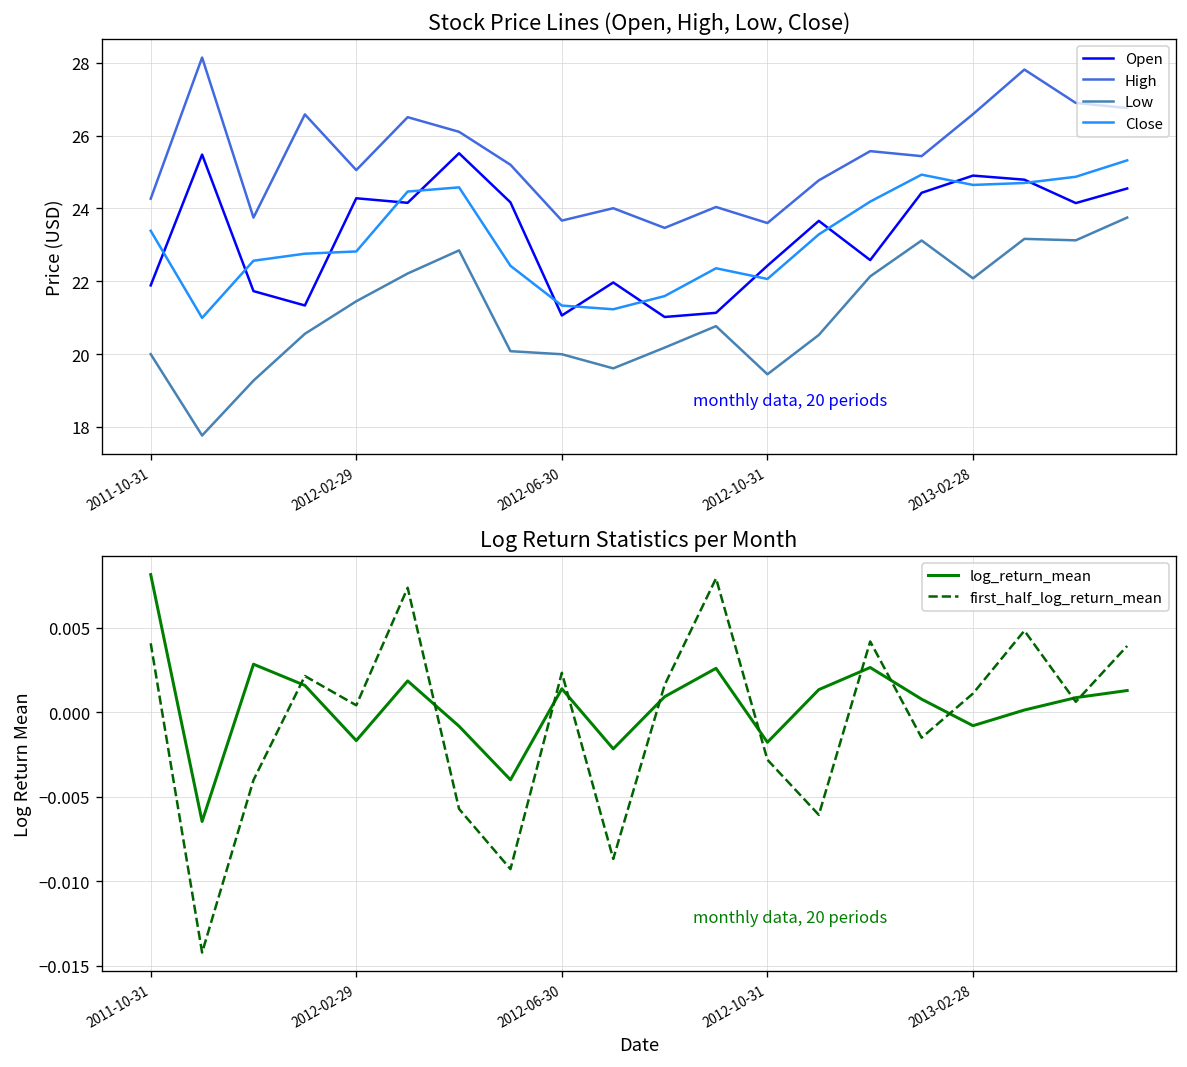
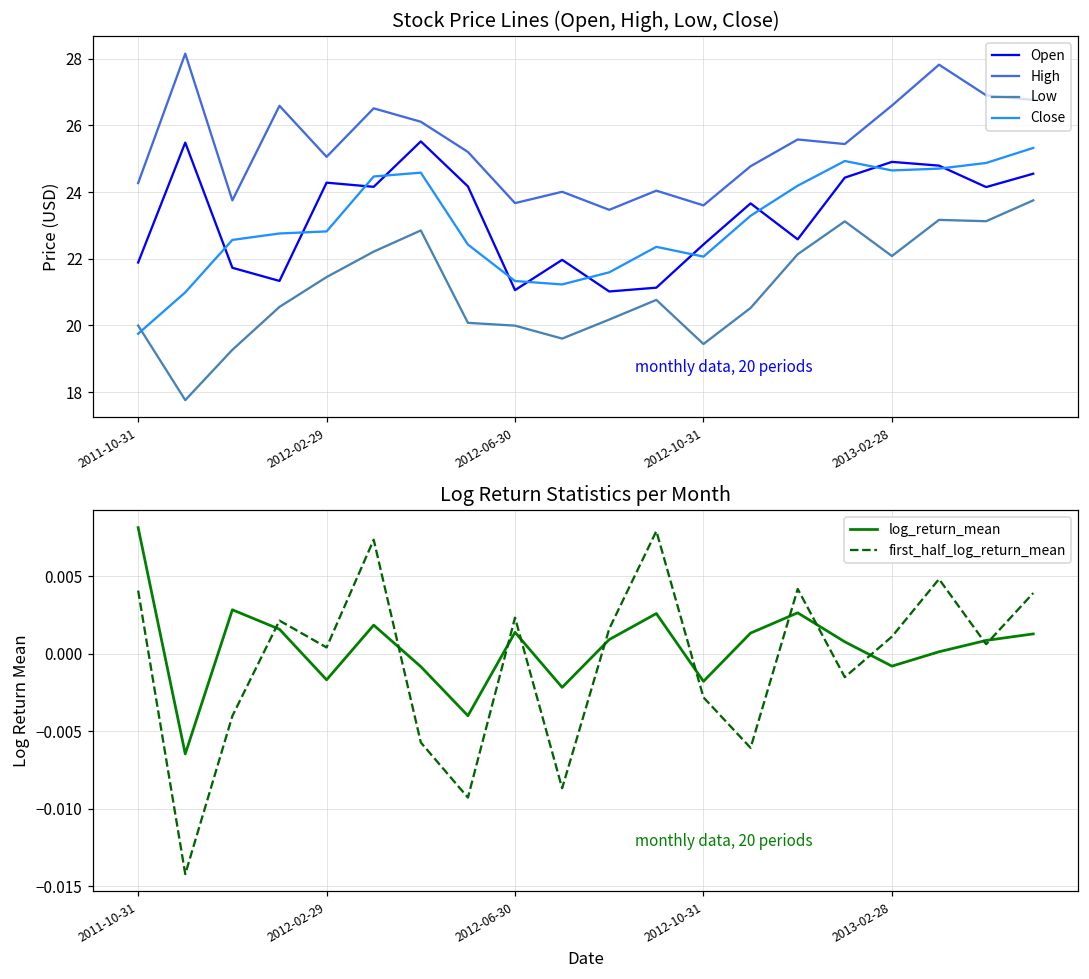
  {
    "Stock Price Lines (Open, High, Low, Close)": {
      "Open": {
        "2011-10-31": 21.9,
        "2012-02-29": 24.3,
        "2012-06-30": 21.1,
        "2012-10-31": 22.4,
        "2013-02-28": 24.9
      },
      "Close": {
-       "2011-10-31": 23.4,
+       "2011-10-31": 19.8,
        "2012-02-29": 22.8,
        "2012-06-30": 21.3,
        "2012-10-31": 22.1,
        "2013-02-28": 24.6
      }
    }
  }
